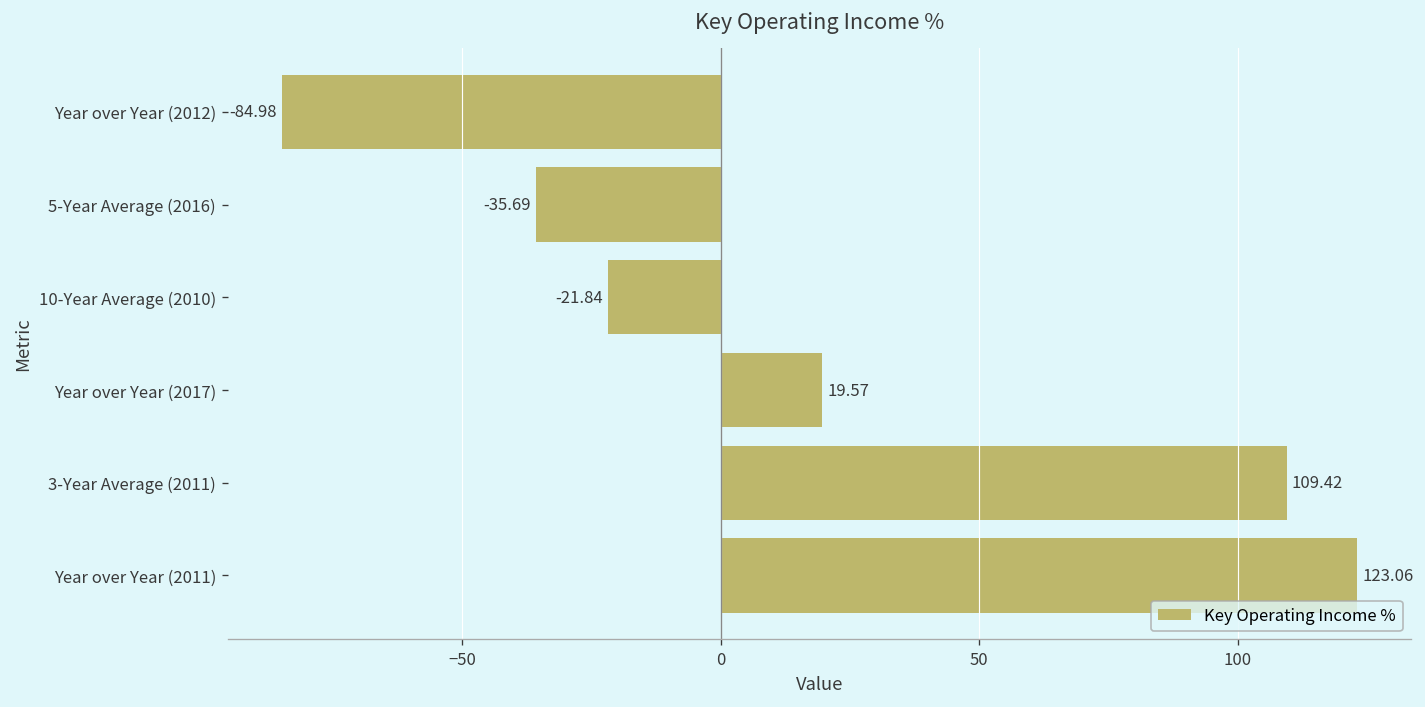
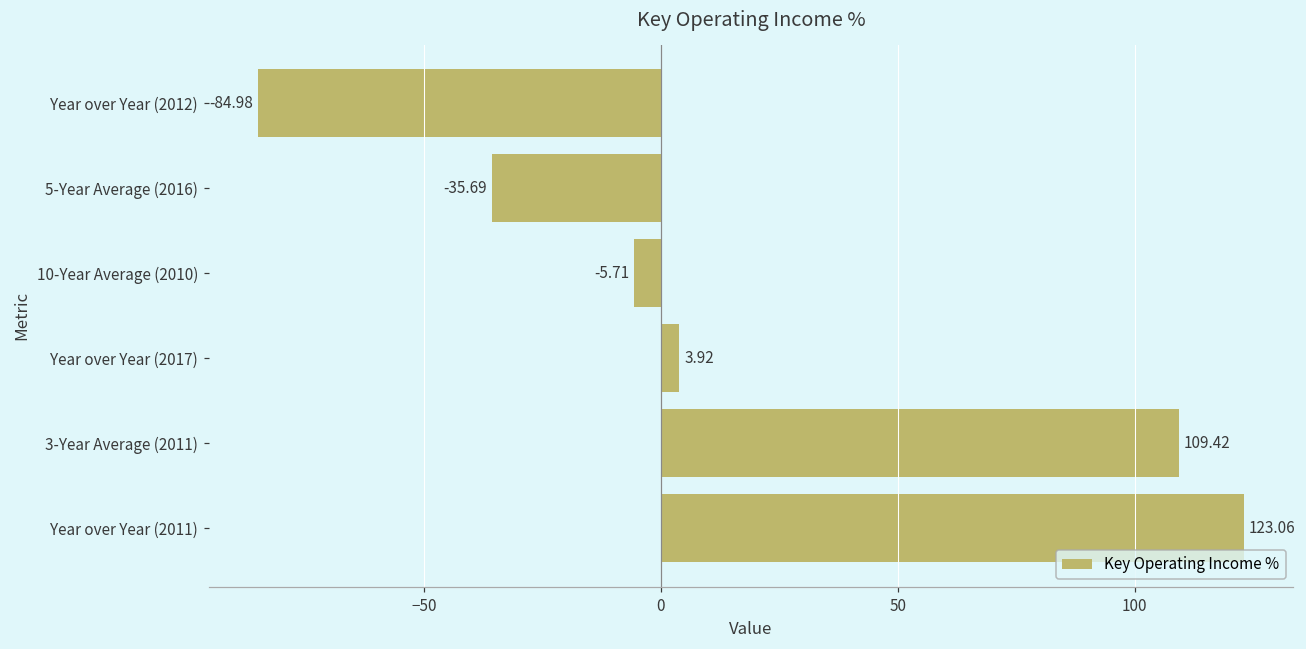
  {
    "Year over Year (2012)": -84.98,
    "5-Year Average (2016)": -35.69,
-   "10-Year Average (2010)": -21.84,
-   "Year over Year (2017)": 19.57,
+   "10-Year Average (2010)": -5.71,
+   "Year over Year (2017)": 3.92,
    "3-Year Average (2011)": 109.42,
    "Year over Year (2011)": 123.06
  }
